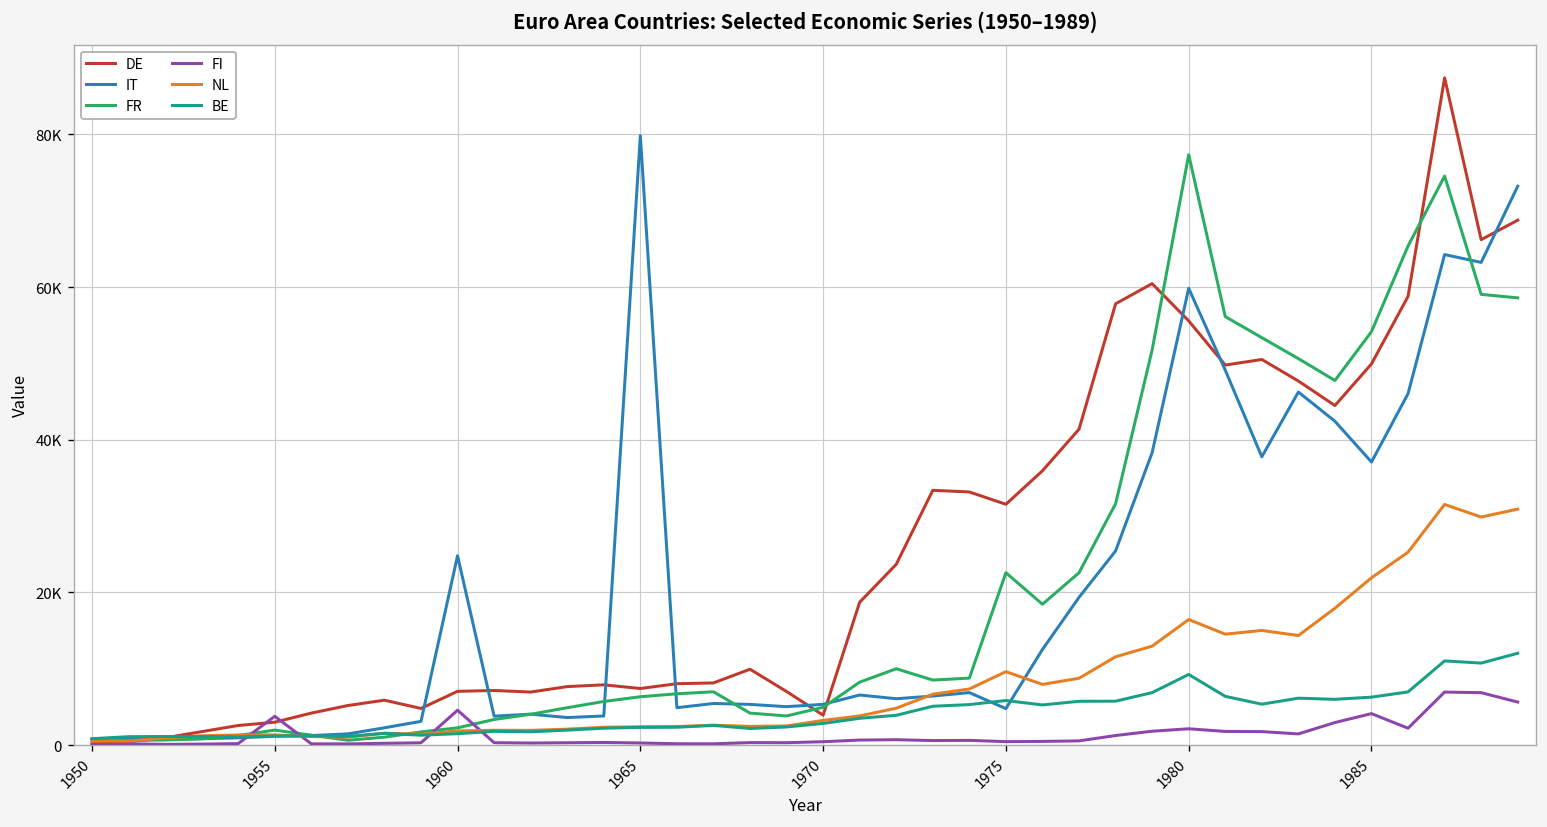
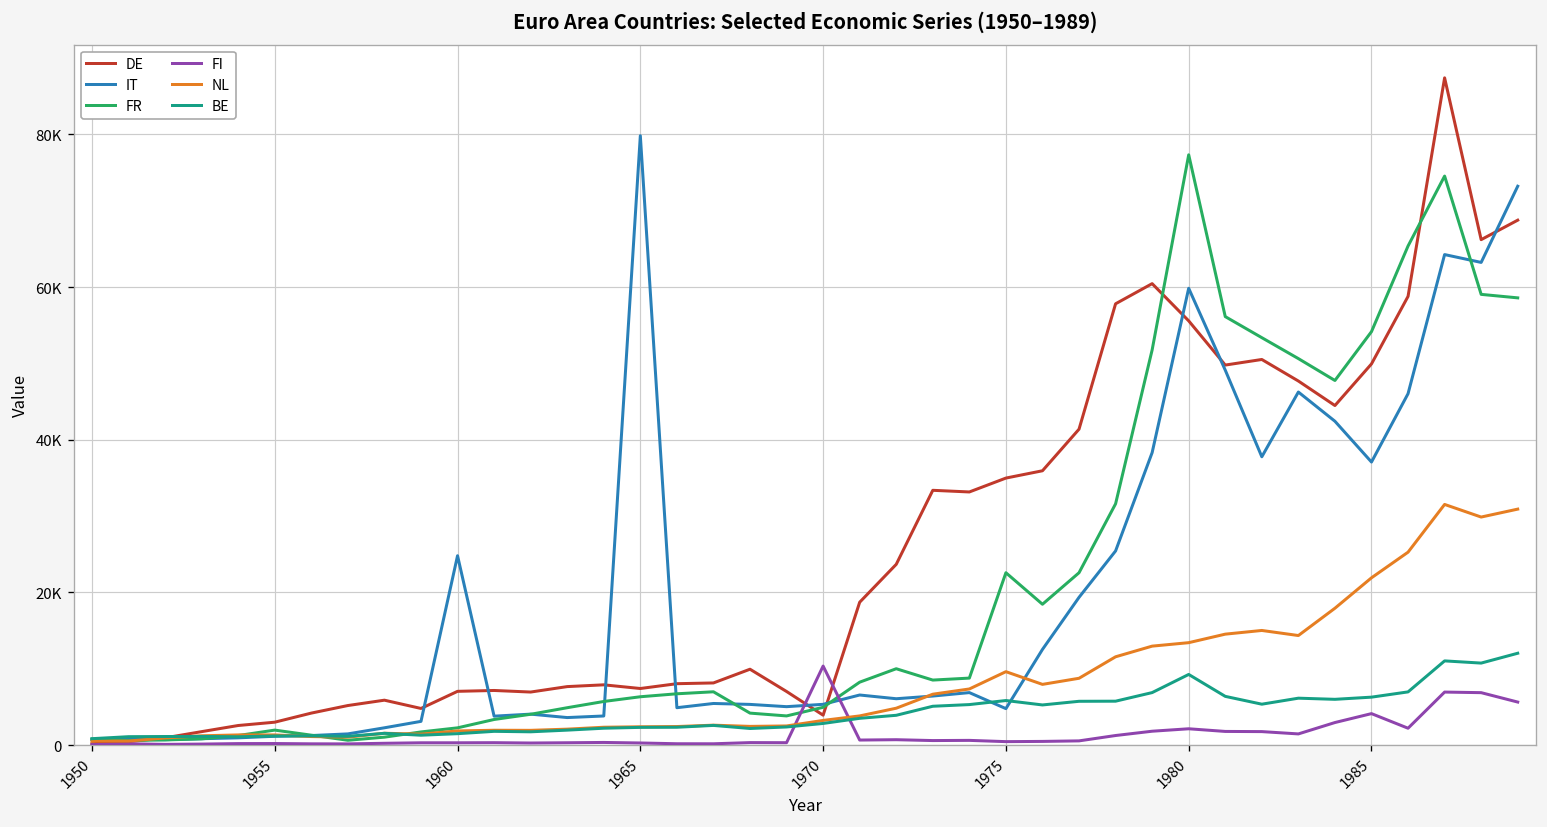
  {
    "DE": {
      "1955": 3000,
      "1960": 7000,
      "1965": 7000,
      "1970": 4000,
-     "1975": 32000,
+     "1975": 35000,
      "1980": 56000,
      "1985": 50000
    },
    "IT": {
      "1960": 25000,
      "1965": 80000,
      "1975": 5000,
      "1980": 60000,
      "1985": 37000
    },
    "FI": {
-     "1955": 4000,
-     "1960": 5000,
+     "1955": 0,
+     "1960": 0,
      "1965": 0,
-     "1970": 0,
+     "1970": 10000,
      "1975": 0,
      "1980": 2000,
      "1985": 4000
    },
    "NL": {
      "1975": 10000,
-     "1980": 16000,
+     "1980": 13000,
      "1985": 22000
    }
  }
